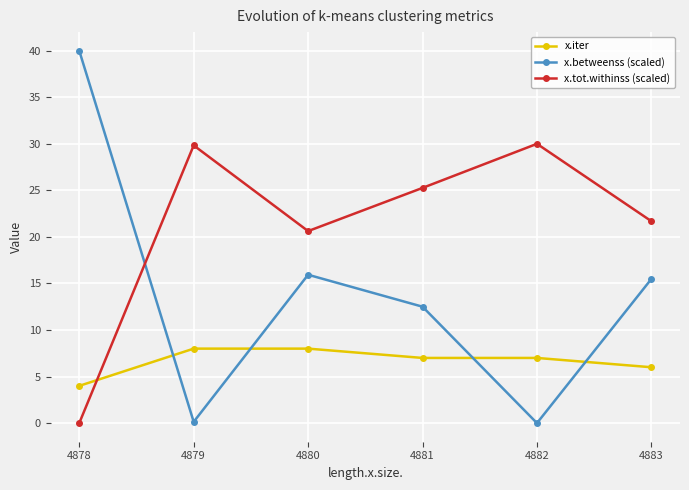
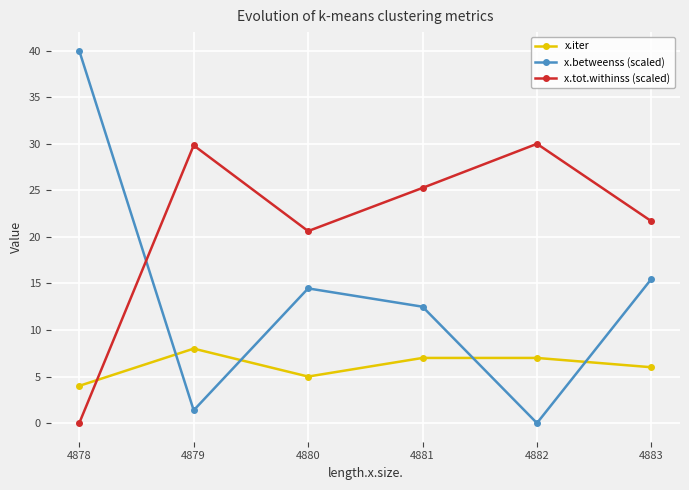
  {
    "x.iter": {
      "4878": 4,
      "4879": 8,
-     "4880": 8,
+     "4880": 5,
      "4881": 7,
      "4882": 7,
      "4883": 6
    },
    "x.betweenss (scaled)": {
      "4878": 40,
-     "4879": 0,
-     "4880": 16,
+     "4879": 1,
+     "4880": 14,
      "4881": 13,
      "4882": 0,
      "4883": 15
    },
    "x.tot.withinss (scaled)": {
      "4878": 0,
      "4879": 30,
      "4880": 21,
      "4881": 25,
      "4882": 30,
      "4883": 22
    }
  }
